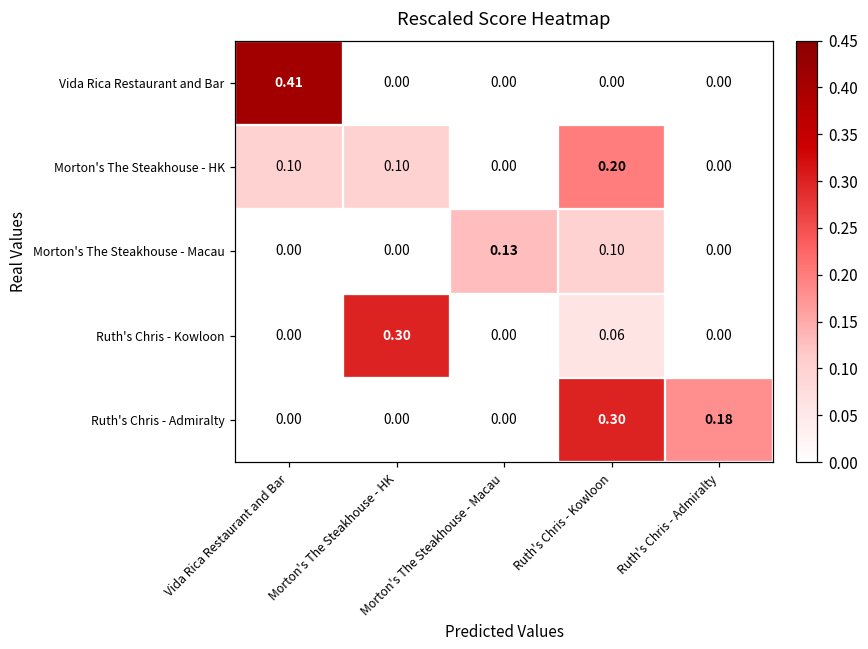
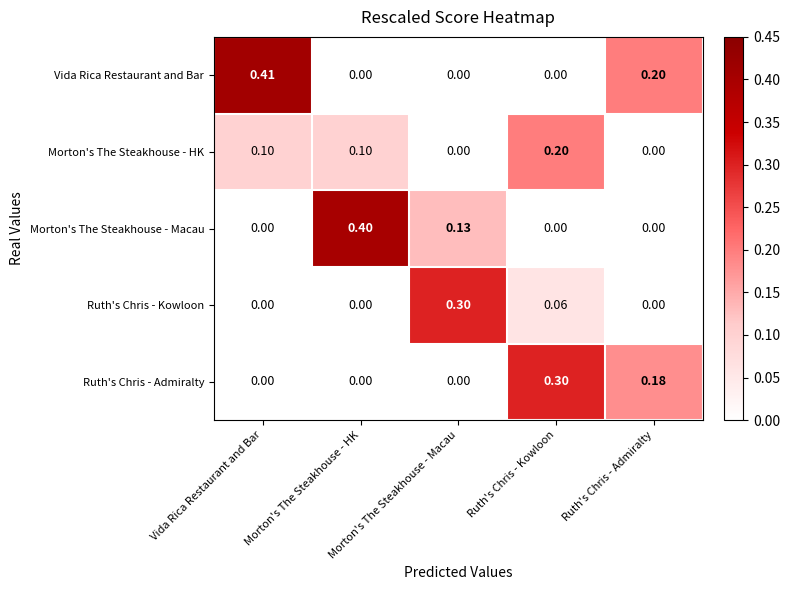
  {
    "Vida Rica Restaurant and Bar": {
      "Vida Rica Restaurant and Bar": 0.41,
      "Morton's The Steakhouse - HK": 0.00,
      "Morton's The Steakhouse - Macau": 0.00,
      "Ruth's Chris - Kowloon": 0.00,
-     "Ruth's Chris - Admiralty": 0.00
+     "Ruth's Chris - Admiralty": 0.20
    },
    "Morton's The Steakhouse - HK": {
      "Vida Rica Restaurant and Bar": 0.10,
      "Morton's The Steakhouse - HK": 0.10,
      "Morton's The Steakhouse - Macau": 0.00,
      "Ruth's Chris - Kowloon": 0.20,
      "Ruth's Chris - Admiralty": 0.00
    },
    "Morton's The Steakhouse - Macau": {
      "Vida Rica Restaurant and Bar": 0.00,
-     "Morton's The Steakhouse - HK": 0.00,
+     "Morton's The Steakhouse - HK": 0.40,
      "Morton's The Steakhouse - Macau": 0.13,
-     "Ruth's Chris - Kowloon": 0.10,
+     "Ruth's Chris - Kowloon": 0.00,
      "Ruth's Chris - Admiralty": 0.00
    },
    "Ruth's Chris - Kowloon": {
      "Vida Rica Restaurant and Bar": 0.00,
-     "Morton's The Steakhouse - HK": 0.30,
-     "Morton's The Steakhouse - Macau": 0.00,
+     "Morton's The Steakhouse - HK": 0.00,
+     "Morton's The Steakhouse - Macau": 0.30,
      "Ruth's Chris - Kowloon": 0.06,
      "Ruth's Chris - Admiralty": 0.00
    },
    "Ruth's Chris - Admiralty": {
      "Vida Rica Restaurant and Bar": 0.00,
      "Morton's The Steakhouse - HK": 0.00,
      "Morton's The Steakhouse - Macau": 0.00,
      "Ruth's Chris - Kowloon": 0.30,
      "Ruth's Chris - Admiralty": 0.18
    }
  }
